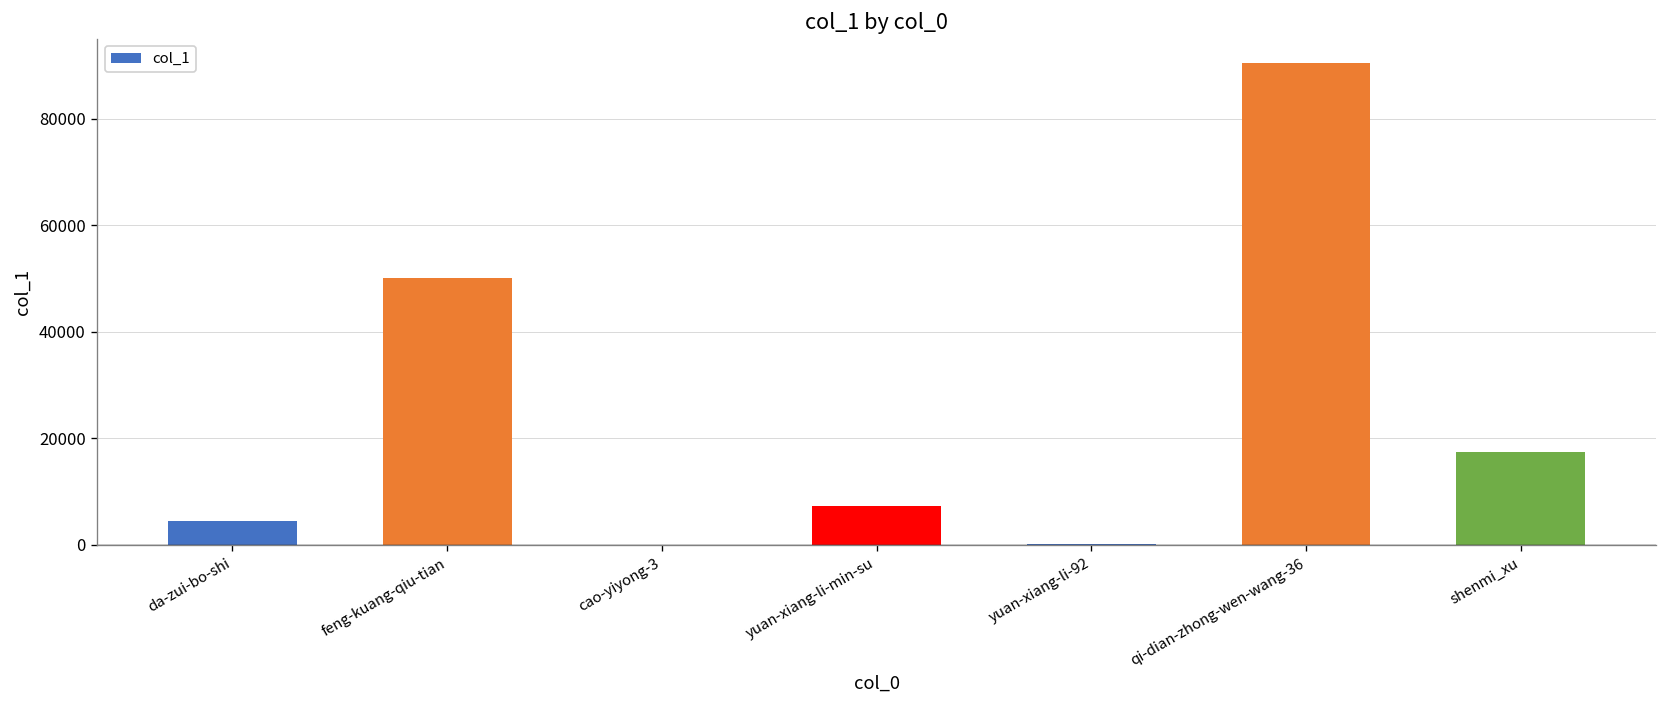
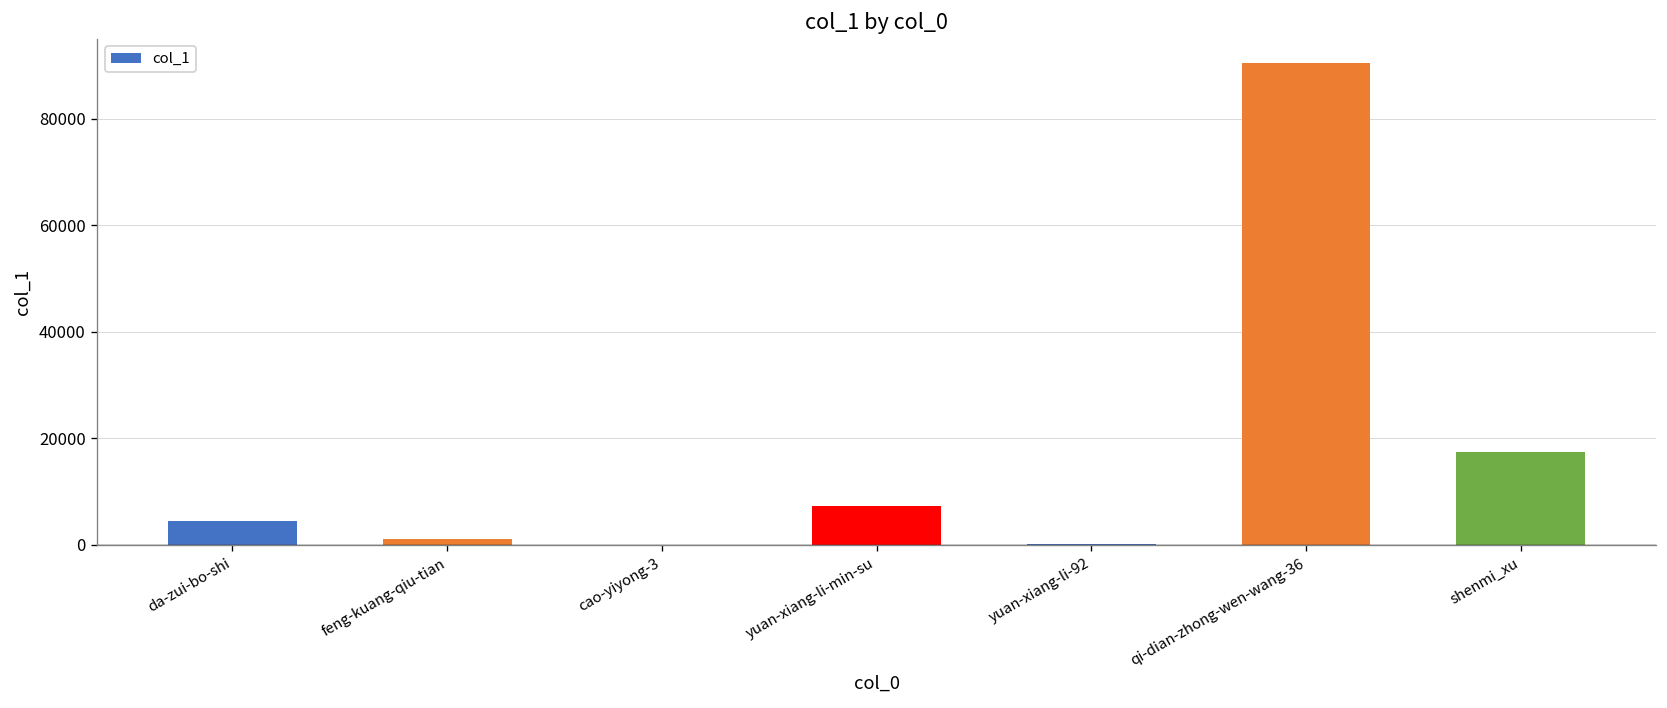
  {
    "da-zui-bo-shi": 5000,
-   "feng-kuang-qiu-tian": 50000,
+   "feng-kuang-qiu-tian": 1000,
    "yuan-xiang-li-min-su": 7000,
    "qi-dian-zhong-wen-wang-36": 90000,
    "shenmi_xu": 18000
  }
